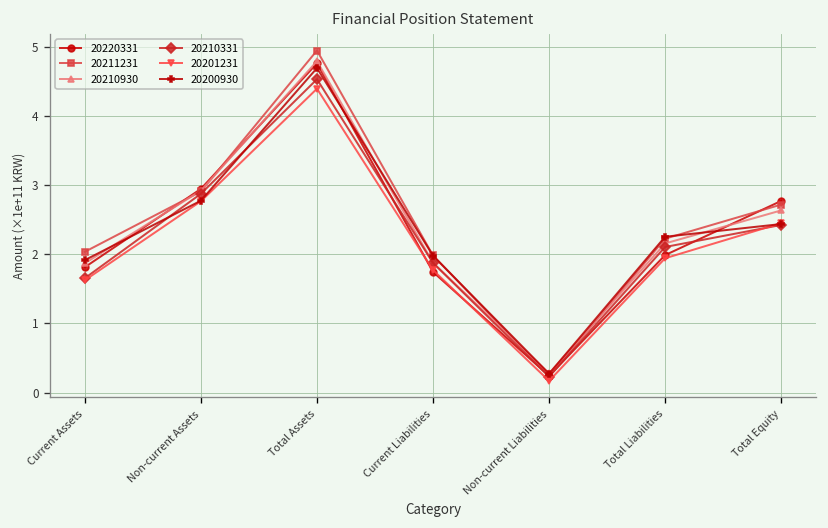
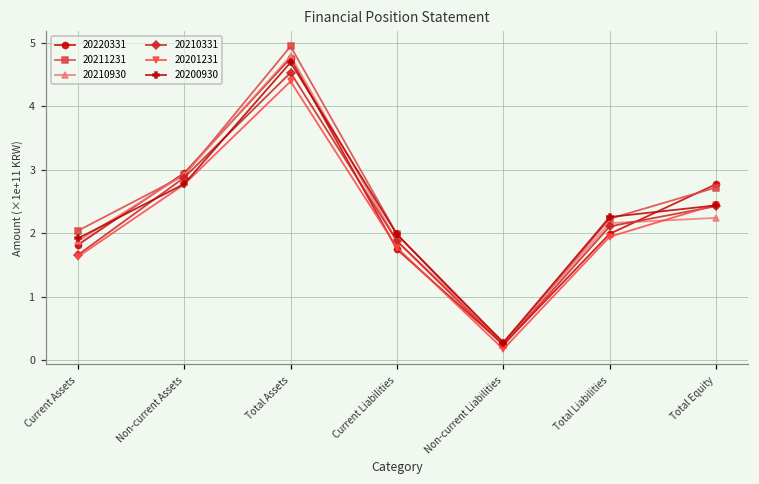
  {
    "20210930": {
      "Current Assets": 1.9,
      "Total Liabilities": 2.2,
-     "Total Equity": 2.6
+     "Total Equity": 2.2
    }
  }
